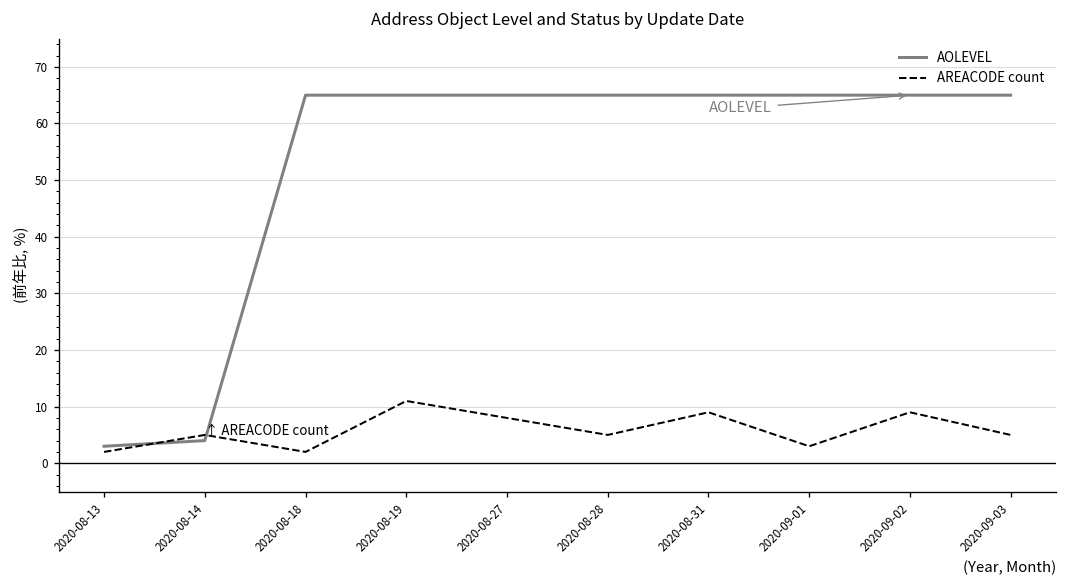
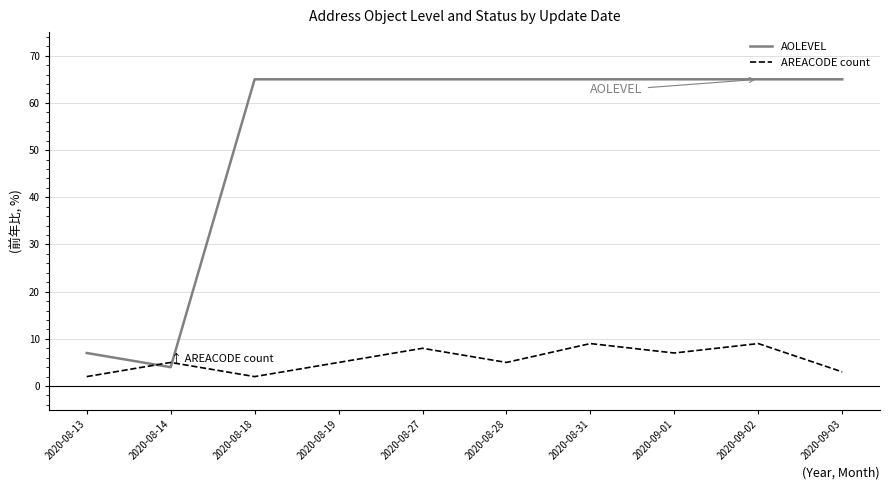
  {
    "AOLEVEL": {
-     "2020-08-13": 3,
+     "2020-08-13": 7,
      "2020-08-14": 4,
      "2020-08-18": 65,
      "2020-08-19": 65,
      "2020-08-27": 65,
      "2020-08-28": 65,
      "2020-08-31": 65,
      "2020-09-01": 65,
      "2020-09-02": 65,
      "2020-09-03": 65
    },
    "AREACODE count": {
      "2020-08-13": 2,
      "2020-08-14": 5,
      "2020-08-18": 2,
-     "2020-08-19": 11,
+     "2020-08-19": 5,
      "2020-08-27": 8,
      "2020-08-28": 5,
      "2020-08-31": 9,
-     "2020-09-01": 3,
+     "2020-09-01": 7,
      "2020-09-02": 9,
-     "2020-09-03": 5
+     "2020-09-03": 3
    }
  }
